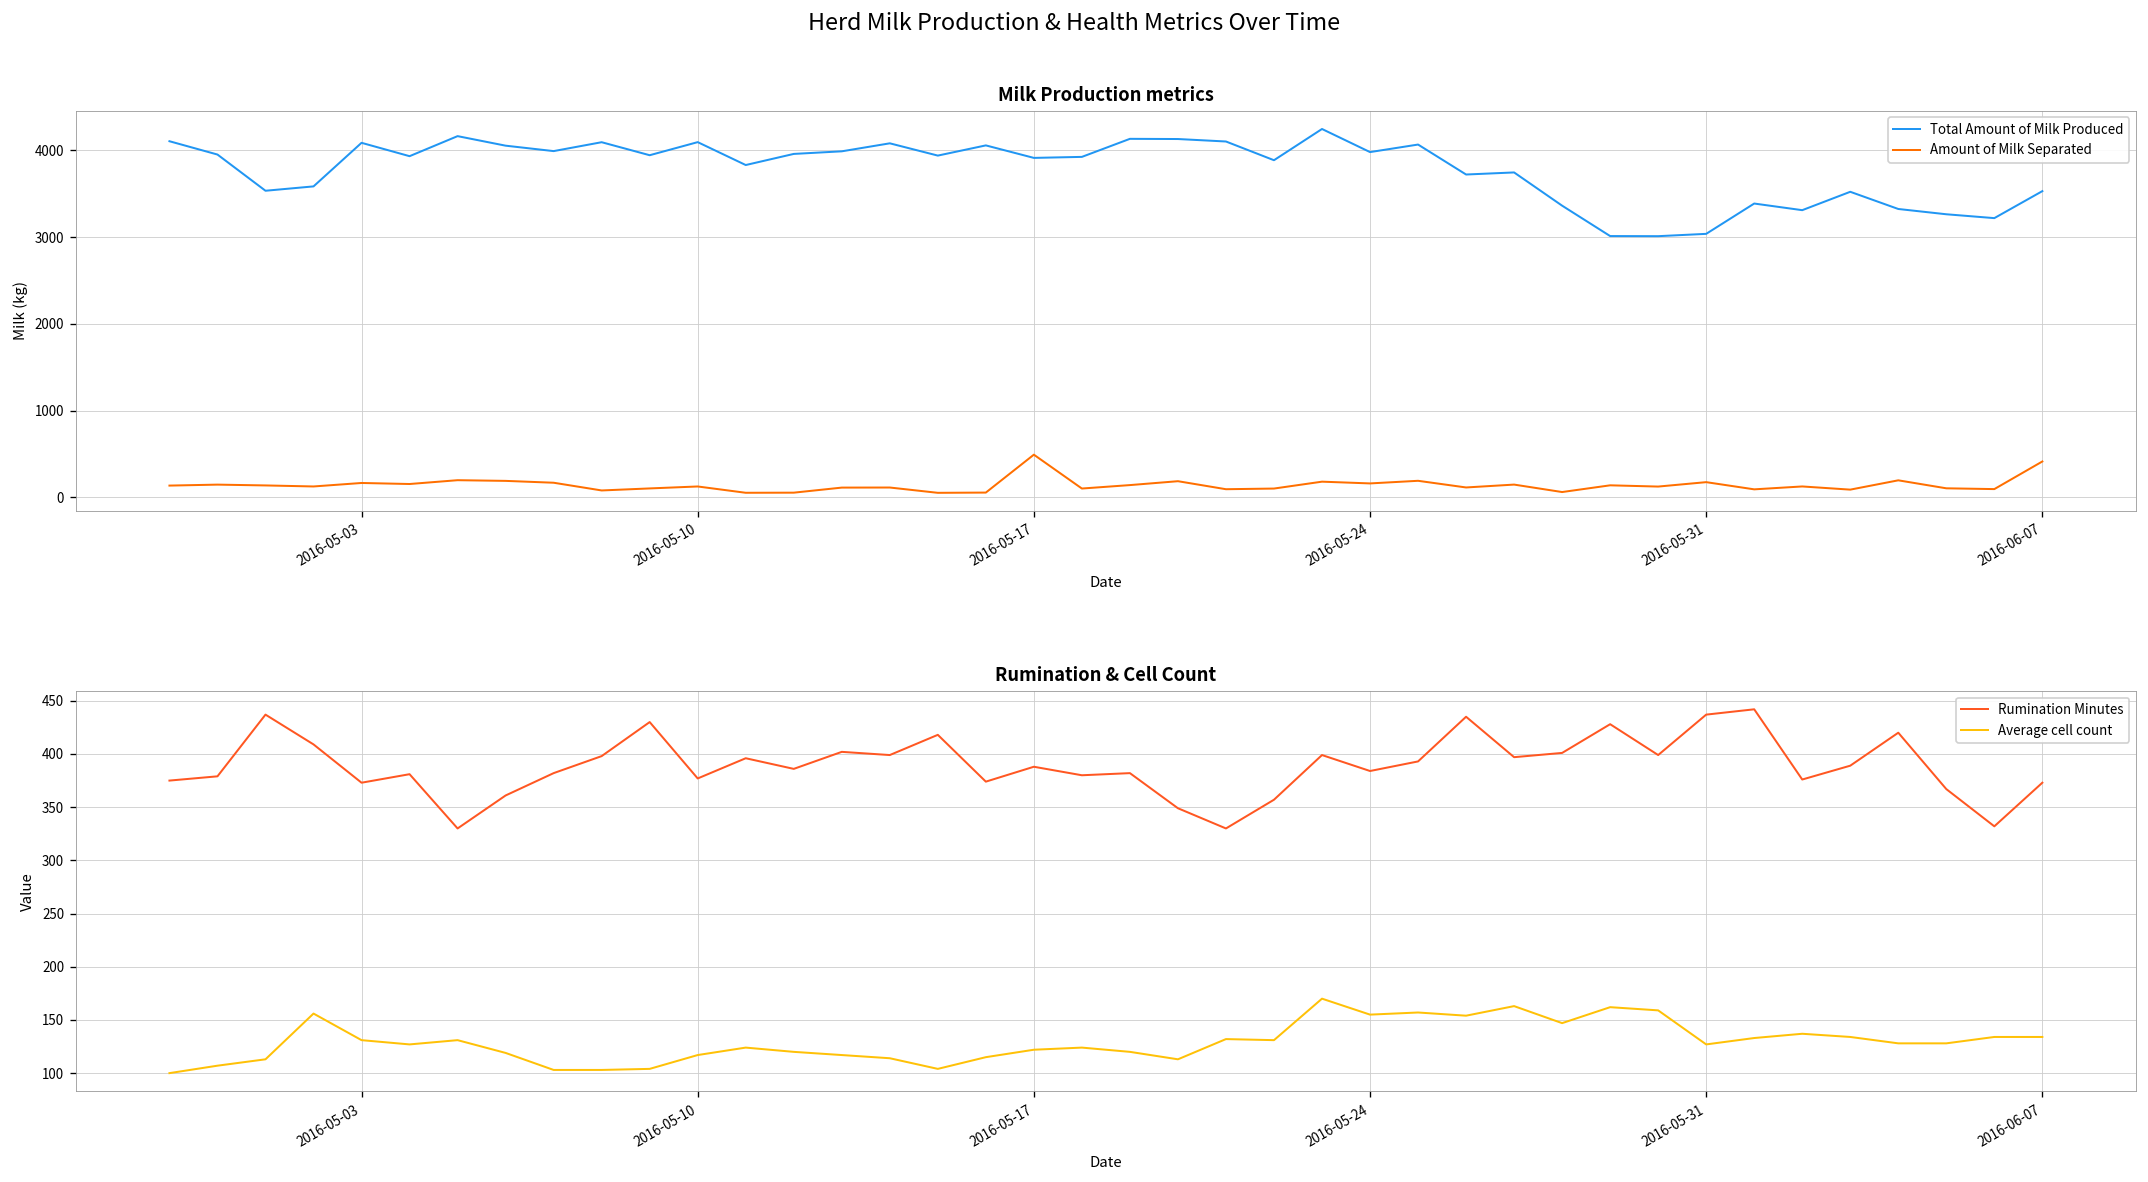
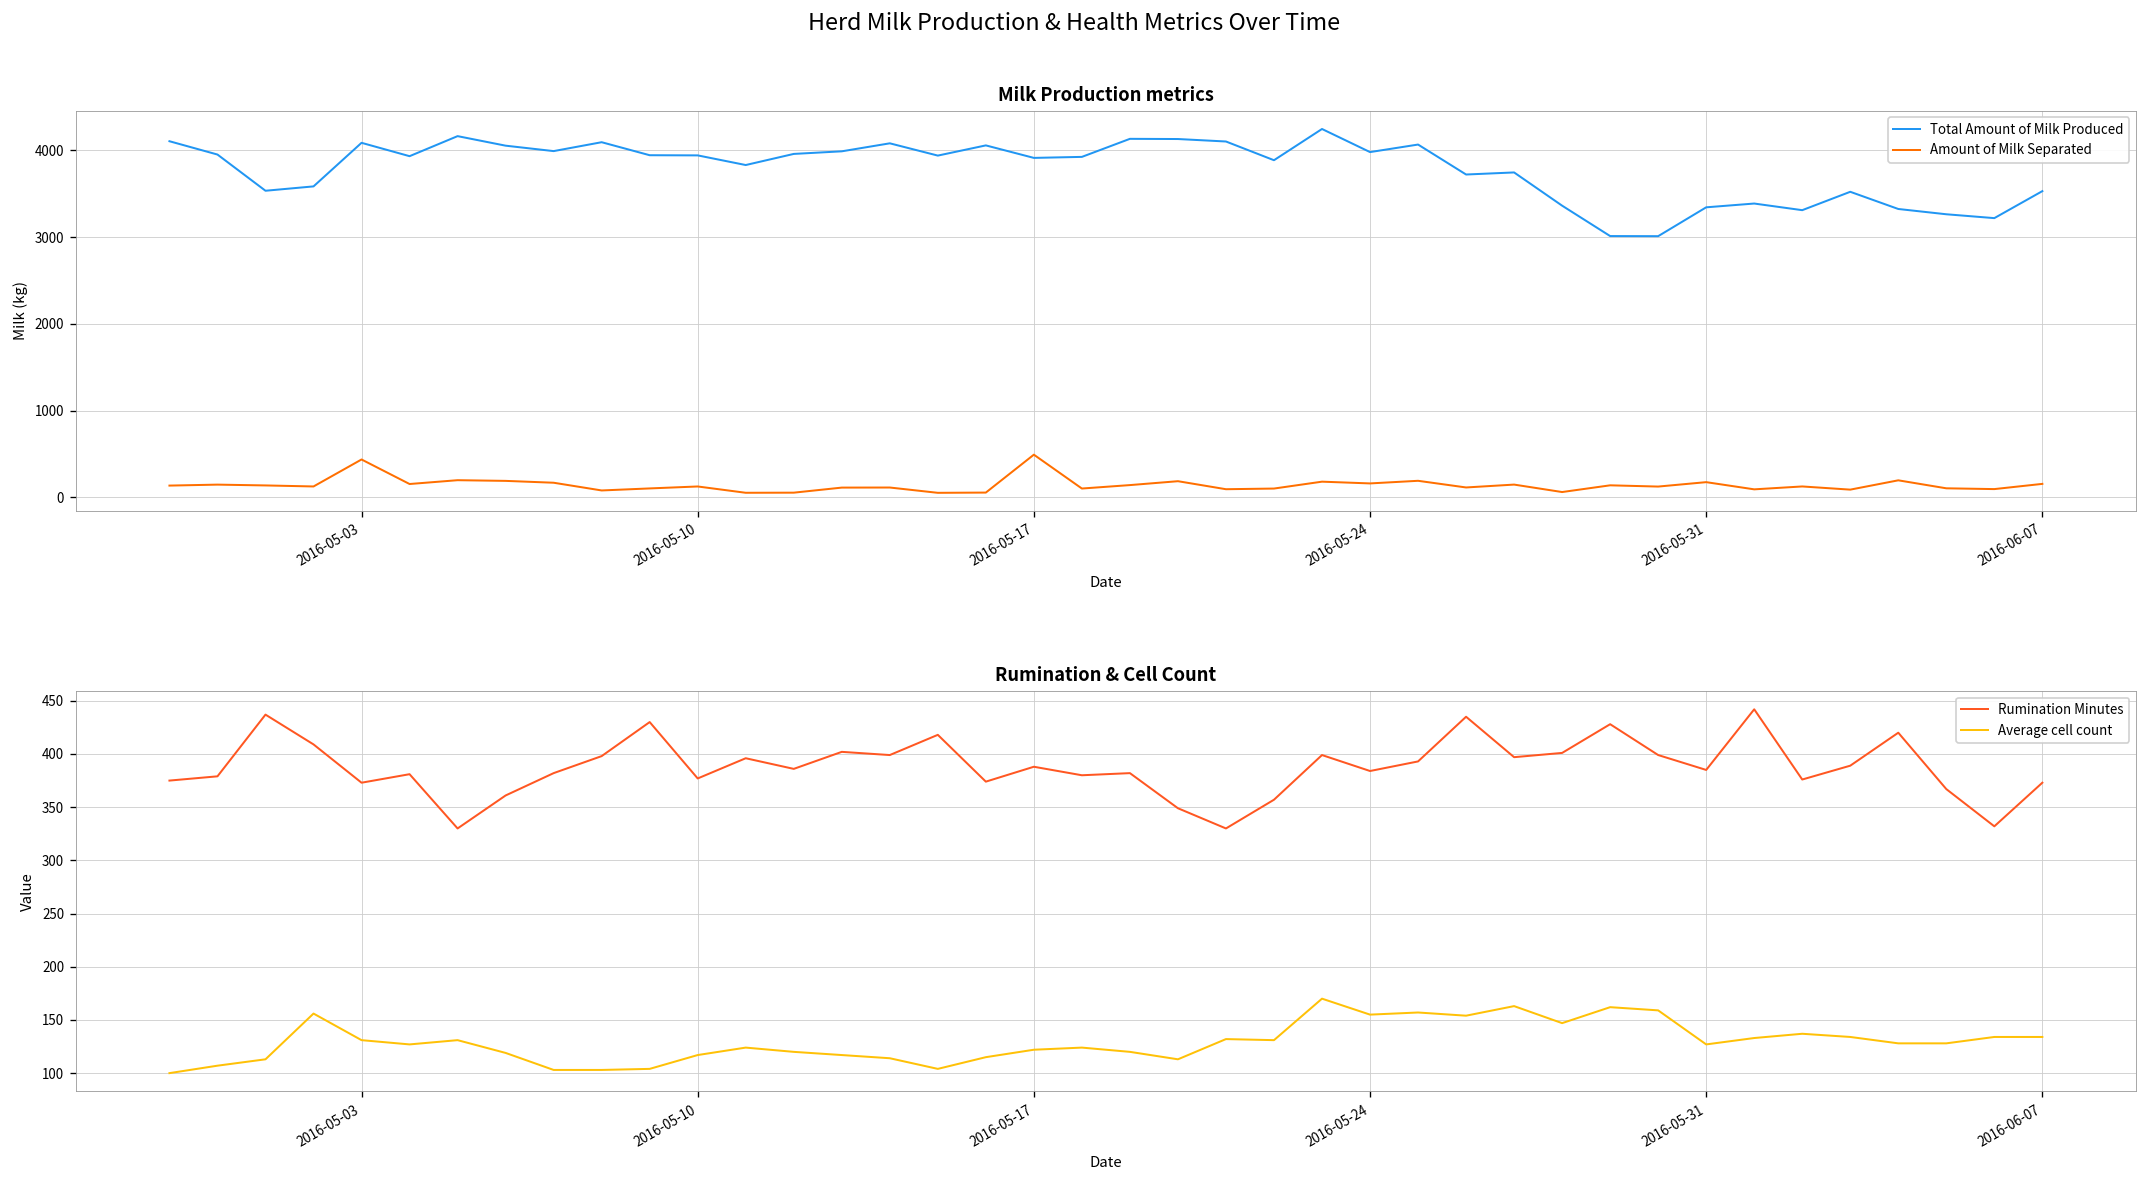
  {
    "Milk Production metrics": {
      "Total Amount of Milk Produced": {
        "2016-05-03": 4100,
-       "2016-05-10": 4100,
+       "2016-05-10": 3900,
        "2016-05-17": 3900,
        "2016-05-24": 4000,
-       "2016-05-31": 3000,
+       "2016-05-31": 3300,
        "2016-06-07": 3500
      },
      "Amount of Milk Separated": {
-       "2016-05-03": 200,
+       "2016-05-03": 400,
        "2016-05-10": 100,
        "2016-05-17": 500,
        "2016-05-24": 200,
        "2016-05-31": 200,
-       "2016-06-07": 400
+       "2016-06-07": 200
      }
    },
    "Rumination & Cell Count": {
      "Rumination Minutes": {
        "2016-05-03": 370,
        "2016-05-10": 380,
        "2016-05-17": 390,
        "2016-05-24": 380,
-       "2016-05-31": 440,
+       "2016-05-31": 390,
        "2016-06-07": 370
      },
      "Average cell count": {
        "2016-05-03": 130,
        "2016-05-10": 120,
        "2016-05-17": 120,
        "2016-05-24": 160,
        "2016-05-31": 130,
        "2016-06-07": 130
      }
    }
  }
